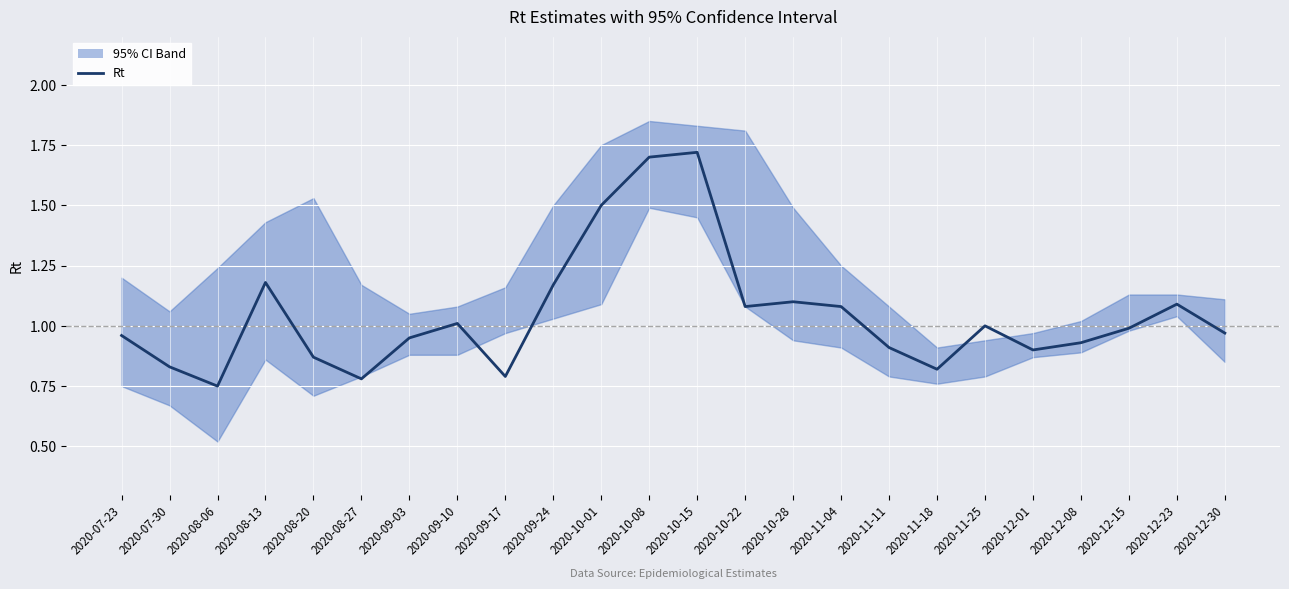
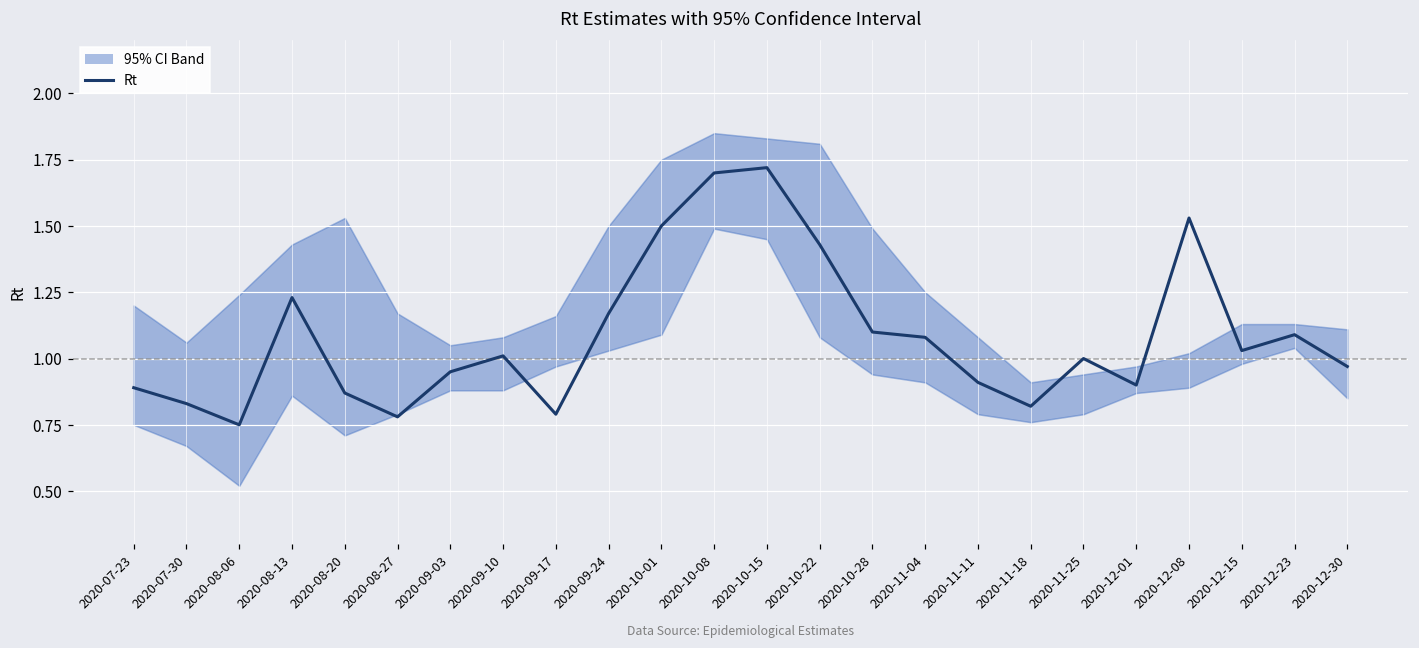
  {
    "Rt": {
-     "2020-07-23": 0.96,
+     "2020-07-23": 0.89,
      "2020-07-30": 0.83,
      "2020-08-06": 0.75,
-     "2020-08-13": 1.18,
+     "2020-08-13": 1.23,
      "2020-08-20": 0.87,
      "2020-08-27": 0.78,
      "2020-09-03": 0.95,
      "2020-09-10": 1.01,
      "2020-09-17": 0.79,
      "2020-09-24": 1.17,
      "2020-10-01": 1.50,
      "2020-10-08": 1.70,
      "2020-10-15": 1.72,
-     "2020-10-22": 1.08,
+     "2020-10-22": 1.43,
      "2020-10-28": 1.10,
      "2020-11-04": 1.08,
      "2020-11-11": 0.91,
      "2020-11-18": 0.82,
      "2020-11-25": 1.00,
      "2020-12-01": 0.90,
-     "2020-12-08": 0.93,
-     "2020-12-15": 0.99,
+     "2020-12-08": 1.53,
+     "2020-12-15": 1.03,
      "2020-12-23": 1.09,
      "2020-12-30": 0.97
    }
  }
